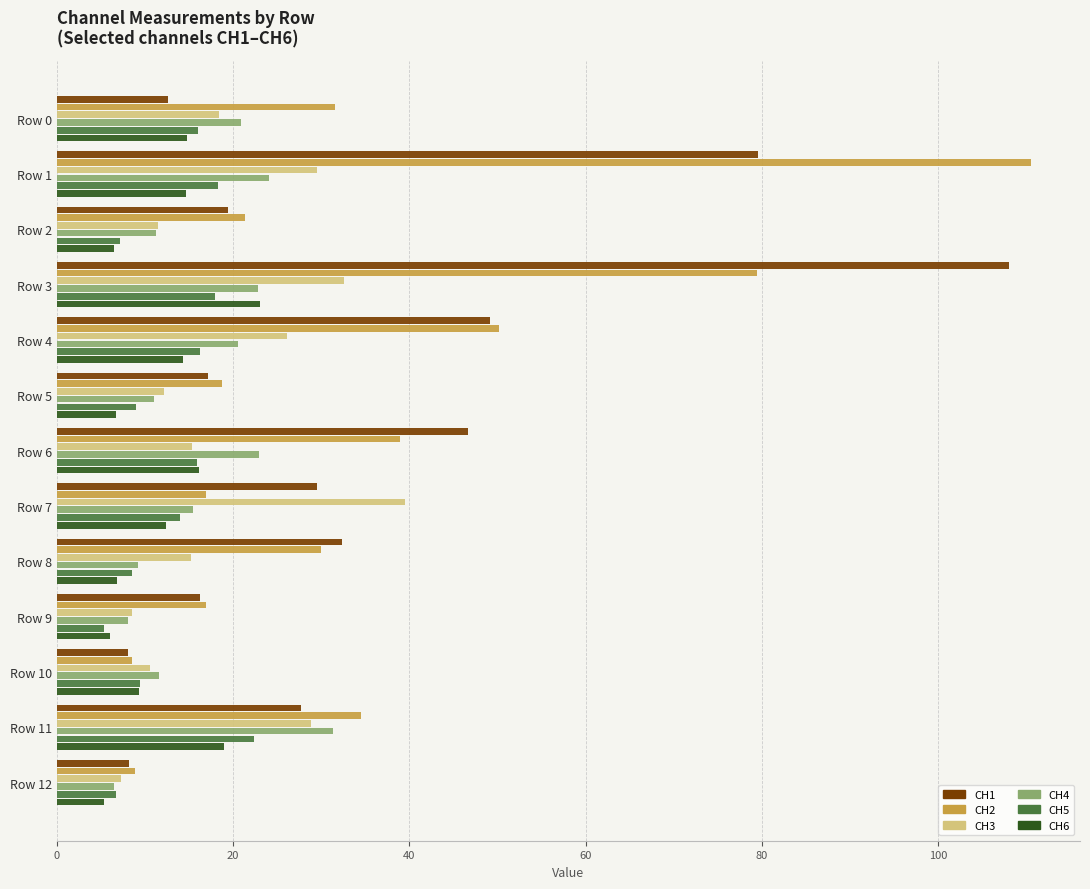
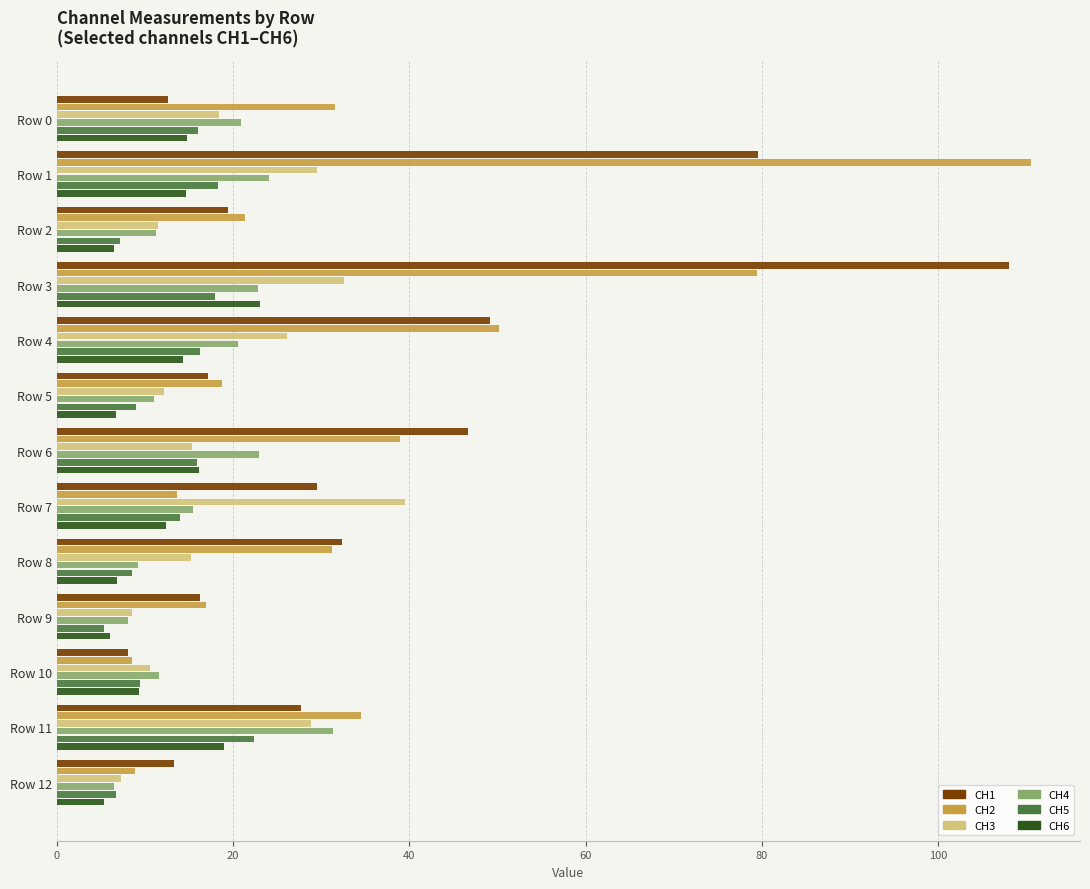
  {
    "CH1": {
      "Row 0": 13,
      "Row 1": 80,
      "Row 2": 19,
      "Row 3": 108,
      "Row 4": 49,
      "Row 5": 17,
      "Row 6": 47,
      "Row 7": 30,
      "Row 8": 32,
      "Row 9": 16,
      "Row 10": 8,
      "Row 11": 28,
-     "Row 12": 8
+     "Row 12": 13
    },
    "CH2": {
      "Row 0": 32,
      "Row 1": 111,
      "Row 2": 21,
      "Row 3": 79,
      "Row 4": 50,
      "Row 5": 19,
      "Row 6": 39,
-     "Row 7": 17,
-     "Row 8": 30,
+     "Row 7": 14,
+     "Row 8": 31,
      "Row 9": 17,
      "Row 10": 9,
      "Row 11": 34,
      "Row 12": 9
    },
    "CH3": {
      "Row 0": 18,
      "Row 1": 30,
      "Row 2": 11,
      "Row 3": 33,
      "Row 4": 26,
      "Row 5": 12,
      "Row 6": 15,
      "Row 7": 39,
      "Row 8": 15,
      "Row 9": 9,
      "Row 10": 11,
      "Row 11": 29,
      "Row 12": 7
    },
    "CH4": {
      "Row 0": 21,
      "Row 1": 24,
      "Row 2": 11,
      "Row 3": 23,
      "Row 4": 21,
      "Row 5": 11,
      "Row 6": 23,
      "Row 7": 15,
      "Row 8": 9,
      "Row 9": 8,
      "Row 10": 12,
      "Row 11": 31,
      "Row 12": 6
    }
  }
